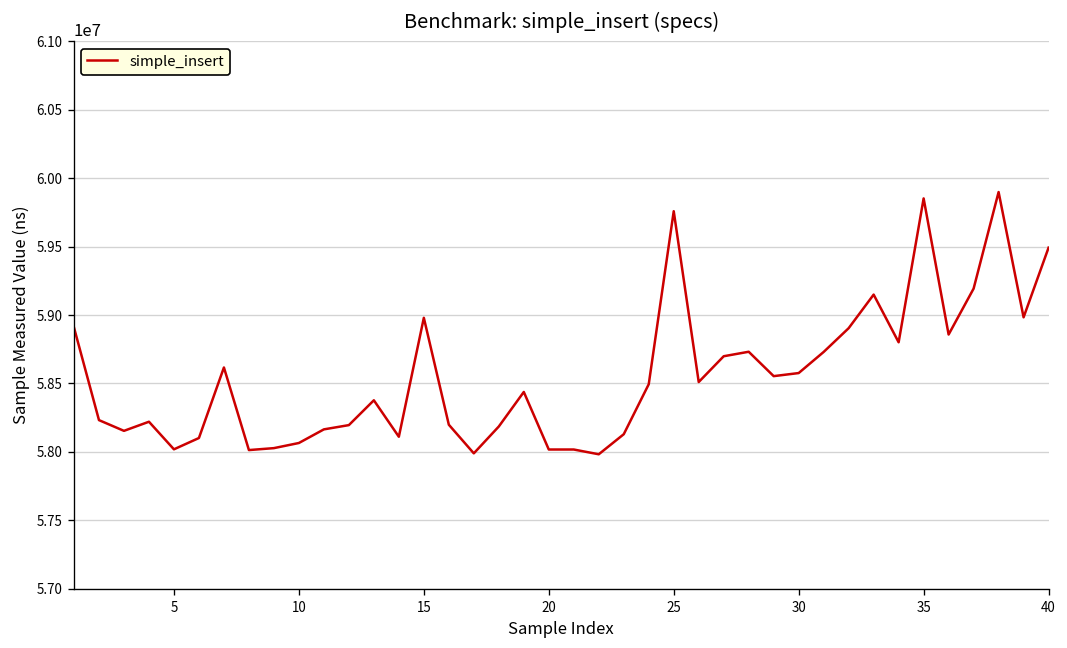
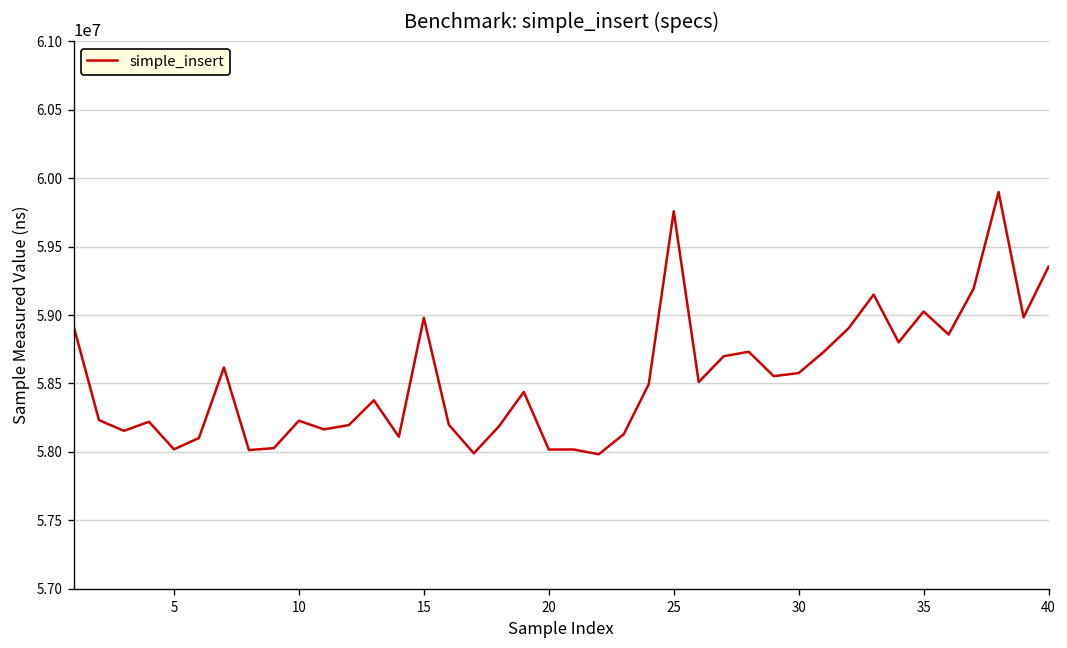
  {
    "5": 58020000,
-   "10": 58070000,
+   "10": 58230000,
    "15": 58980000,
    "20": 58020000,
    "25": 59760000,
    "30": 58580000,
-   "35": 59850000,
-   "40": 59490000
+   "35": 59030000,
+   "40": 59350000
  }
